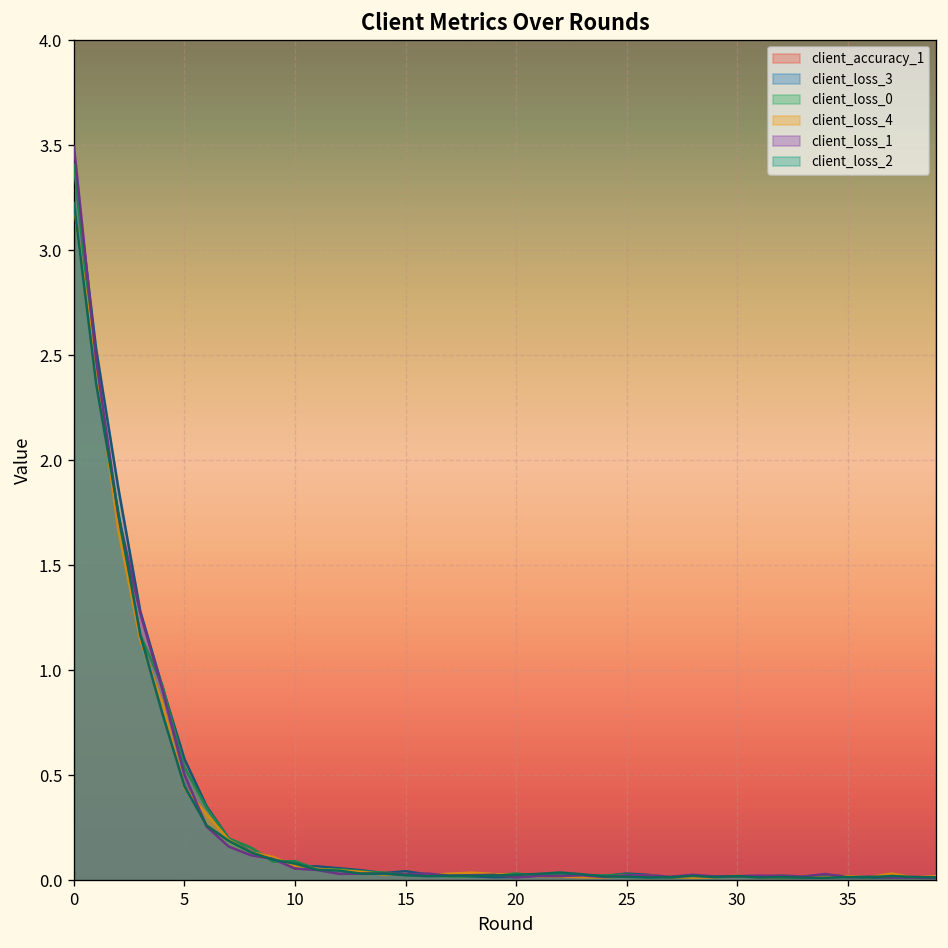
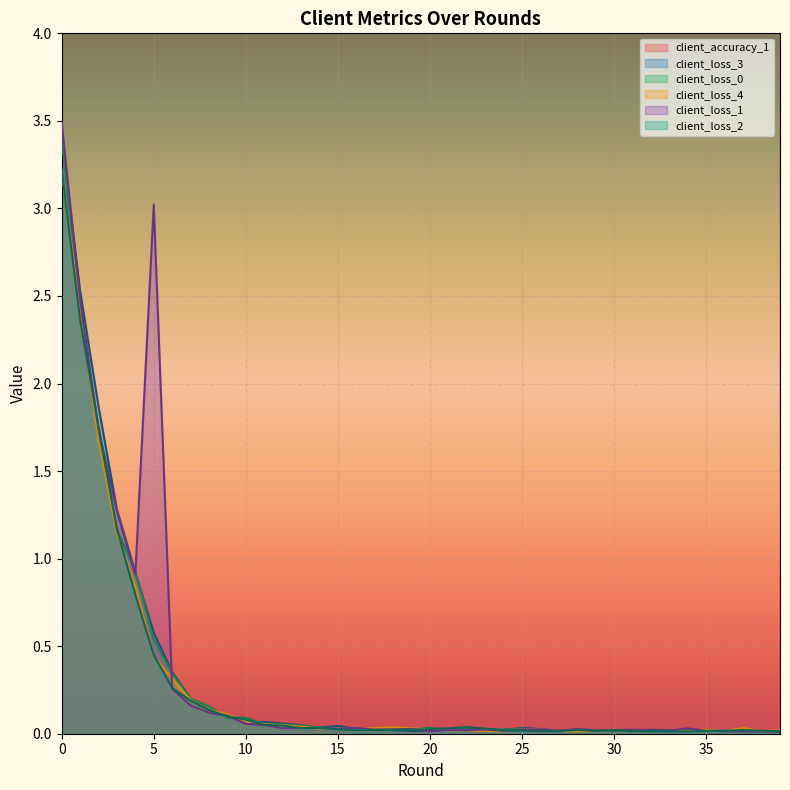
  {
    "client_loss_1": {
      "0": 3.49,
-     "5": 0.50
+     "5": 3.02
    }
  }
